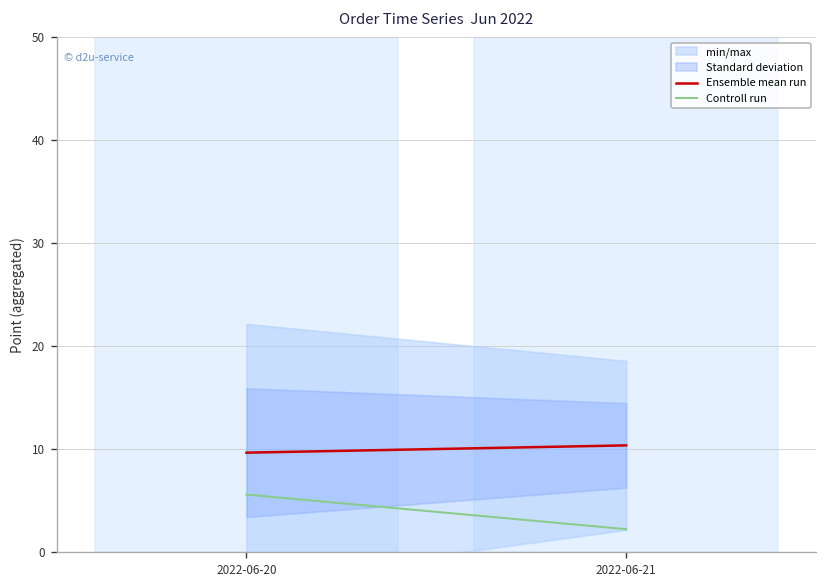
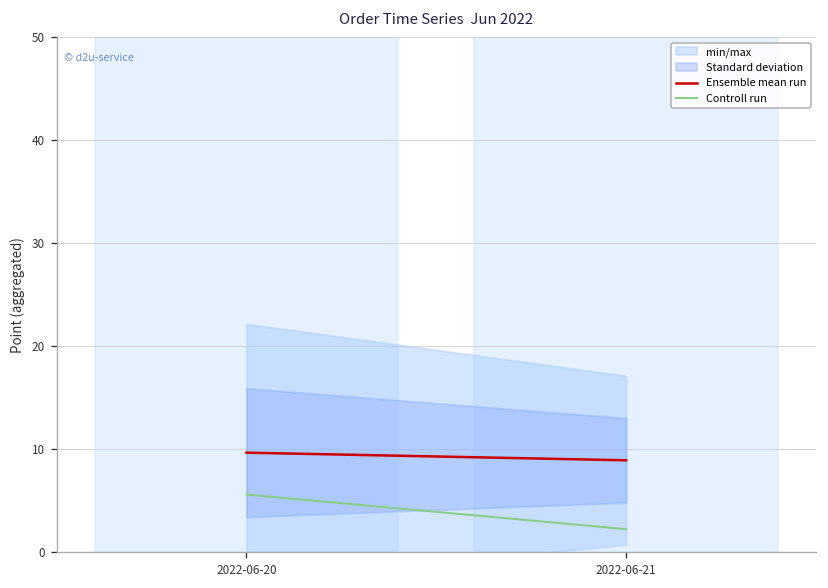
  {
    "Ensemble mean run": {
      "2022-06-20": 10,
-     "2022-06-21": 10
+     "2022-06-21": 9
    },
    "Controll run": {
      "2022-06-20": 6,
      "2022-06-21": 2
    }
  }
